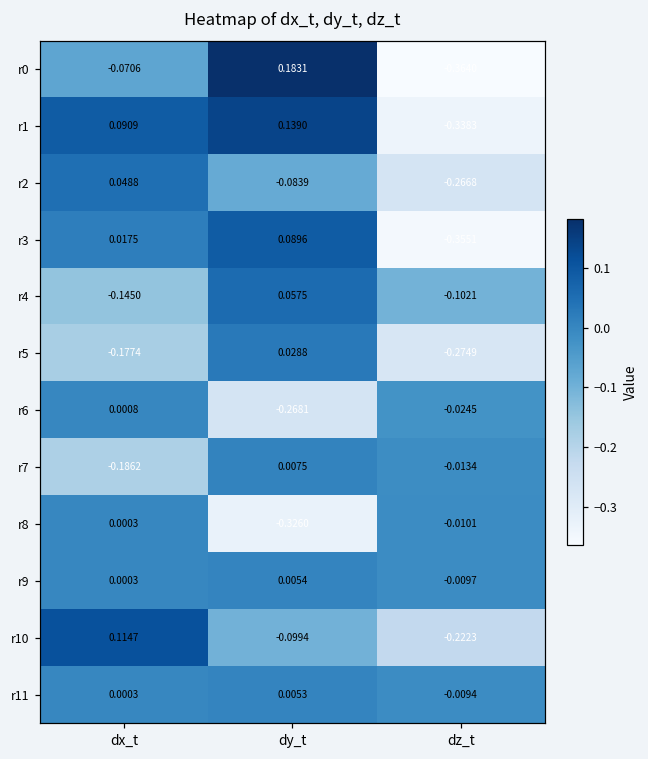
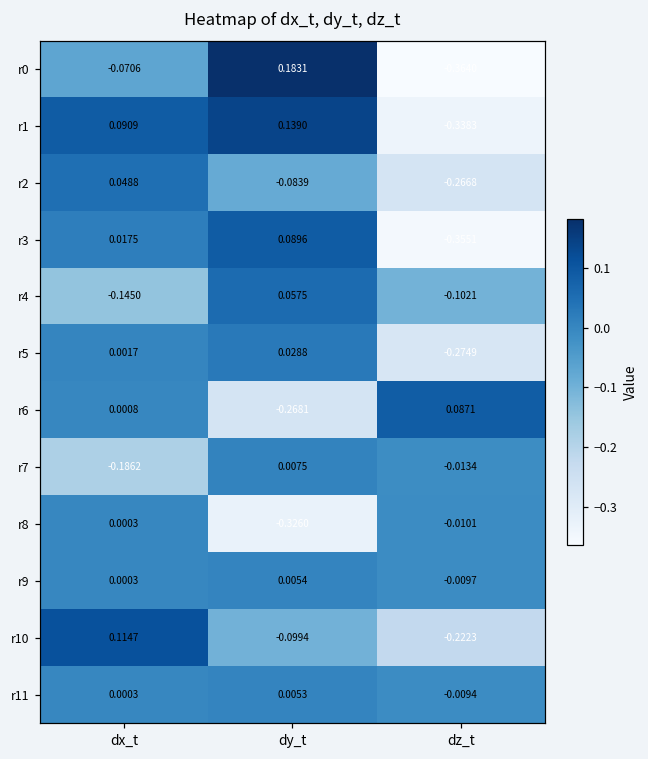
  {
    "r0": {
      "dx_t": -0.0706,
      "dy_t": 0.1831
    },
    "r1": {
      "dx_t": 0.0909,
      "dy_t": 0.1390
    },
    "r2": {
      "dx_t": 0.0488,
      "dy_t": -0.0839
    },
    "r3": {
      "dx_t": 0.0175,
      "dy_t": 0.0896
    },
    "r4": {
      "dx_t": -0.1450,
      "dy_t": 0.0575,
      "dz_t": -0.1021
    },
    "r5": {
-     "dx_t": -0.1774,
+     "dx_t": 0.0017,
      "dy_t": 0.0288
    },
    "r6": {
      "dx_t": 0.0008,
-     "dz_t": -0.0245
+     "dz_t": 0.0871
    },
    "r7": {
      "dx_t": -0.1862,
      "dy_t": 0.0075,
      "dz_t": -0.0134
    },
    "r8": {
      "dx_t": 0.0003,
      "dz_t": -0.0101
    },
    "r9": {
      "dx_t": 0.0003,
      "dy_t": 0.0054,
      "dz_t": -0.0097
    },
    "r10": {
      "dx_t": 0.1147,
      "dy_t": -0.0994,
      "dz_t": -0.2223
    },
    "r11": {
      "dx_t": 0.0003,
      "dy_t": 0.0053,
      "dz_t": -0.0094
    }
  }
